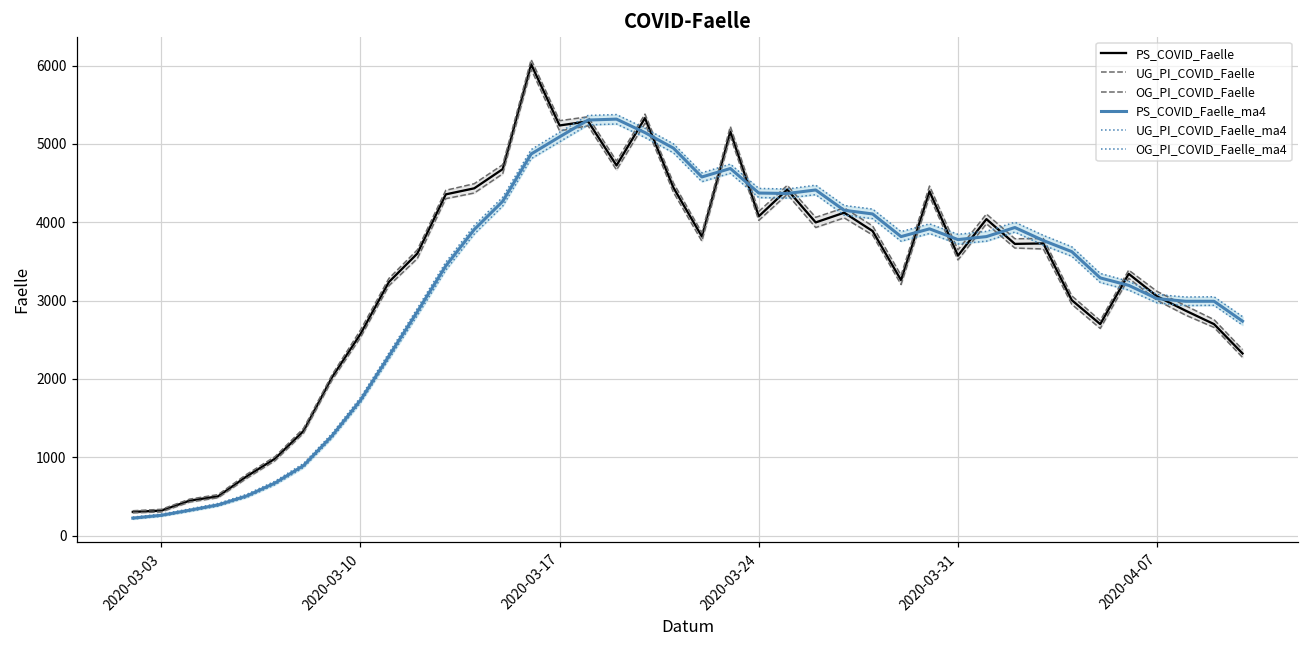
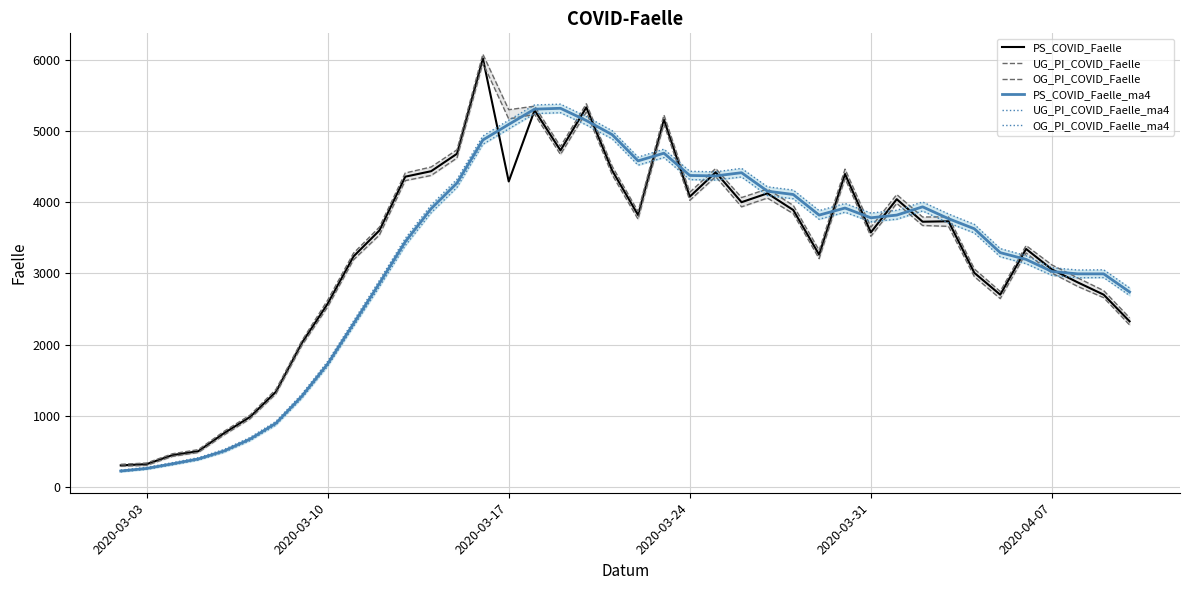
  {
    "PS_COVID_Faelle": {
      "2020-03-10": 2600,
-     "2020-03-17": 5200,
+     "2020-03-17": 4300,
      "2020-03-24": 4100,
      "2020-03-31": 3600
    }
  }
